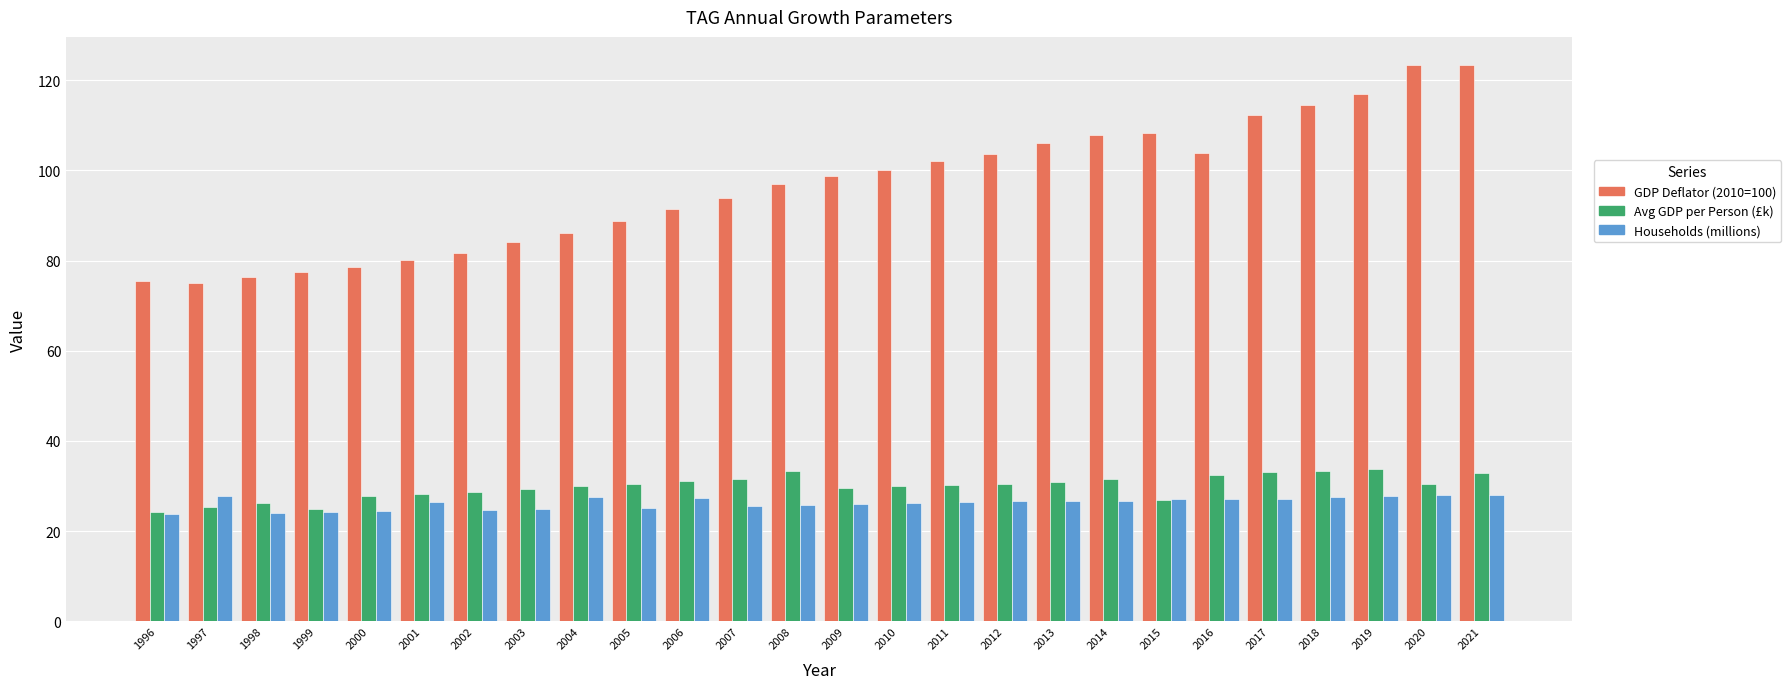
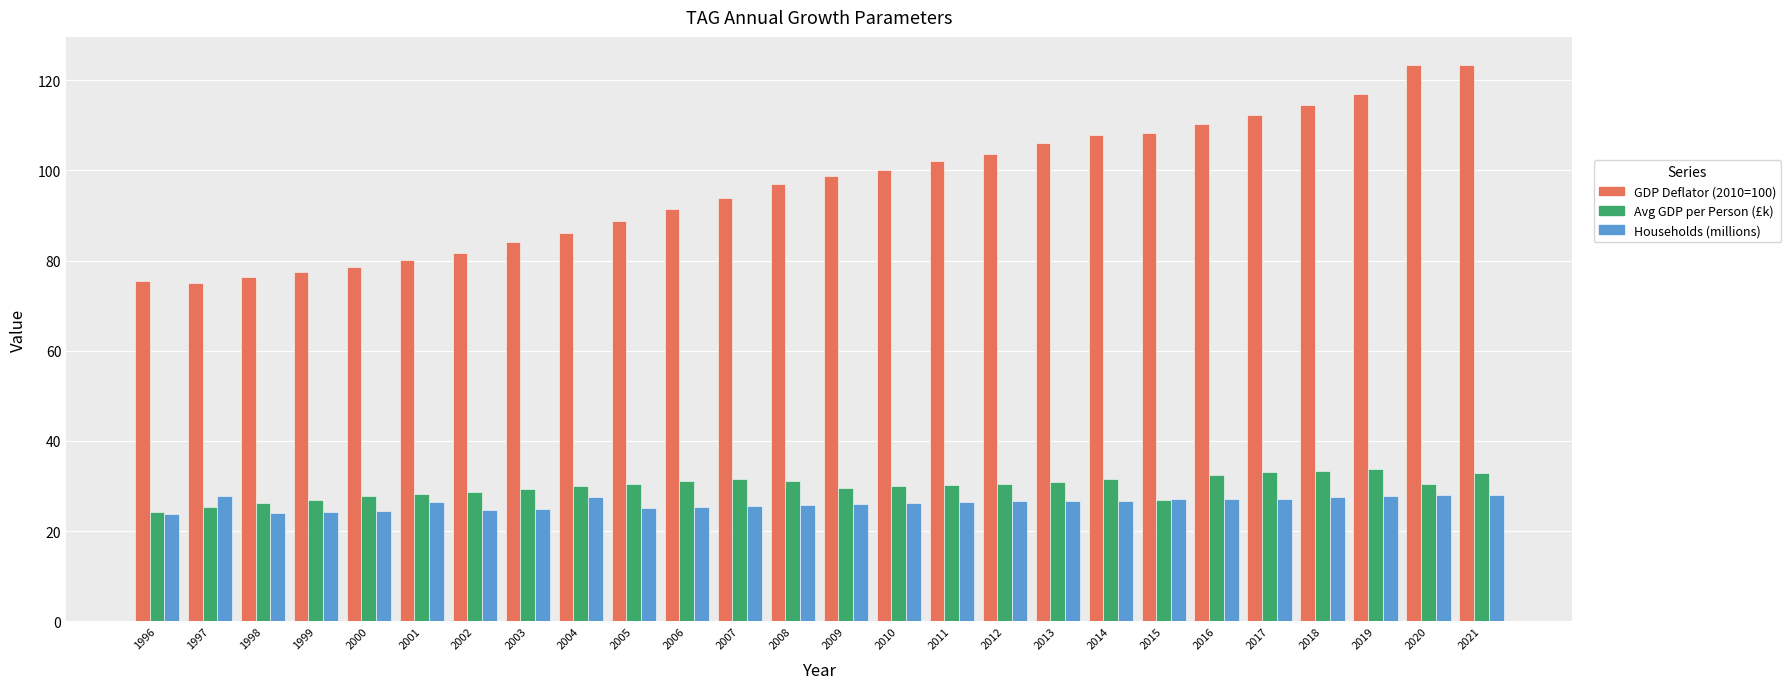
  {
    "GDP Deflator (2010=100)": {
      "1996": 75,
      "1997": 75,
      "1998": 76,
      "1999": 77,
      "2000": 79,
      "2001": 80,
      "2002": 82,
      "2003": 84,
      "2004": 86,
      "2005": 89,
      "2006": 91,
      "2007": 94,
      "2008": 97,
      "2009": 99,
      "2010": 100,
      "2011": 102,
      "2012": 104,
      "2013": 106,
      "2014": 108,
      "2015": 108,
-     "2016": 104,
+     "2016": 110,
      "2017": 112,
      "2018": 115,
      "2019": 117,
      "2020": 123,
      "2021": 123
    },
    "Avg GDP per Person (£k)": {
      "1996": 24,
      "1997": 25,
      "1998": 26,
-     "1999": 25,
+     "1999": 27,
      "2000": 28,
      "2001": 28,
      "2002": 29,
      "2003": 29,
      "2004": 30,
      "2005": 30,
      "2006": 31,
      "2007": 32,
-     "2008": 33,
+     "2008": 31,
      "2009": 30,
      "2010": 30,
      "2011": 30,
      "2012": 30,
      "2013": 31,
      "2014": 32,
      "2015": 27,
      "2016": 33,
      "2017": 33,
      "2018": 33,
      "2019": 34,
      "2020": 30,
      "2021": 33
    },
    "Households (millions)": {
      "1996": 24,
      "1997": 28,
      "1998": 24,
      "1999": 24,
      "2000": 24,
      "2001": 27,
      "2002": 25,
      "2003": 25,
      "2004": 28,
      "2005": 25,
-     "2006": 27,
+     "2006": 25,
      "2007": 26,
      "2008": 26,
      "2009": 26,
      "2010": 26,
      "2011": 26,
      "2012": 27,
      "2013": 27,
      "2014": 27,
      "2015": 27,
      "2016": 27,
      "2017": 27,
      "2018": 28,
      "2019": 28,
      "2020": 28,
      "2021": 28
    }
  }
